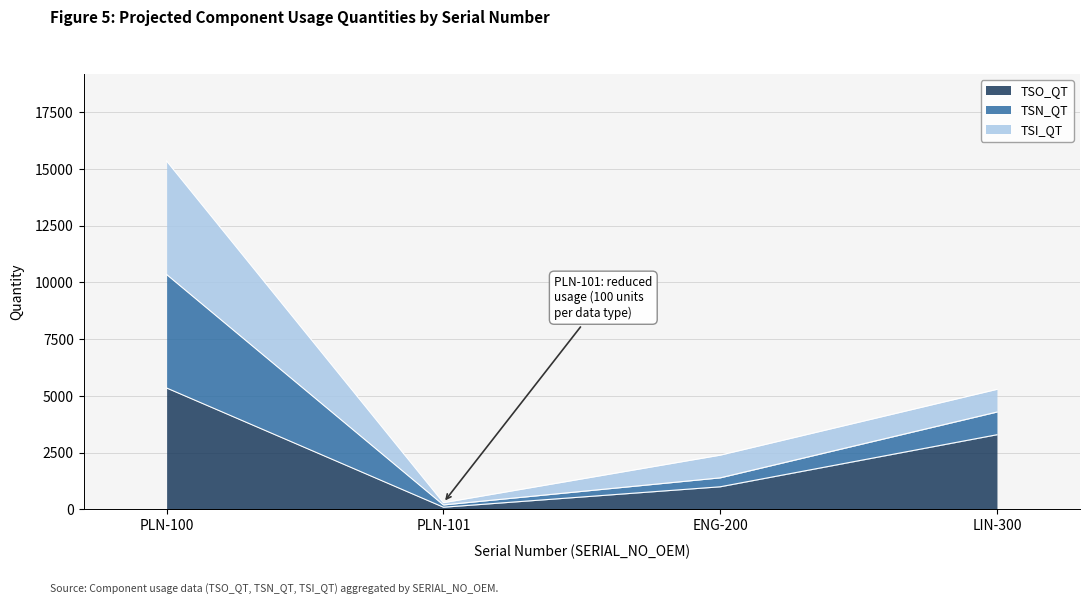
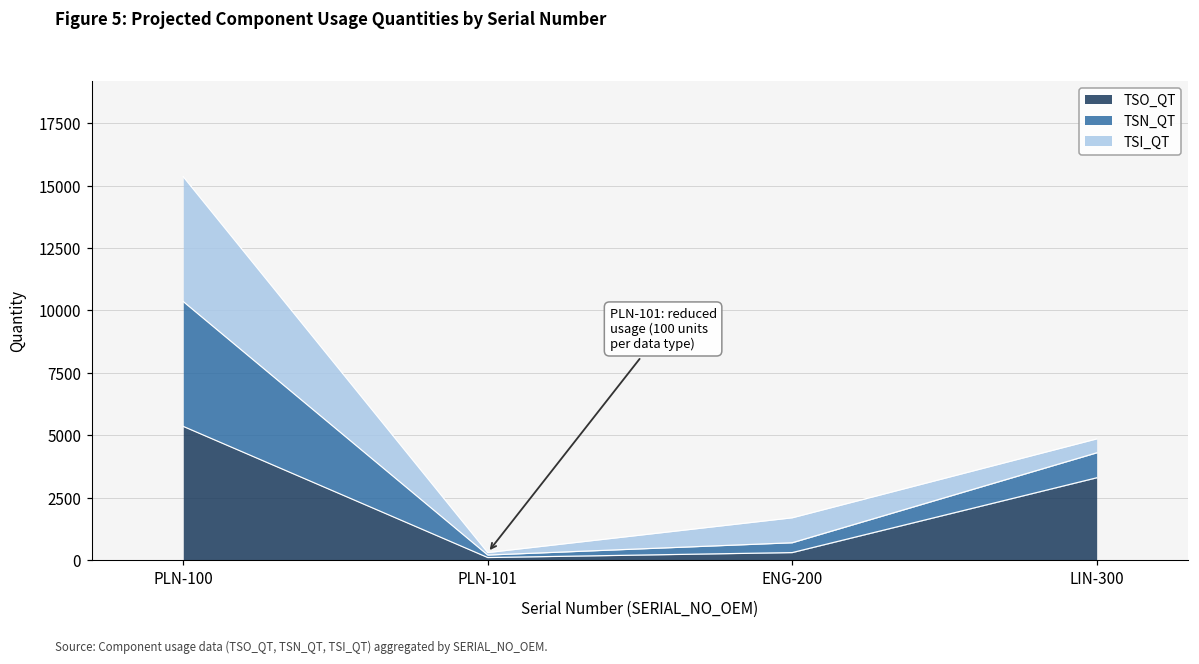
  {
    "TSO_QT": {
      "PLN-100": 5400,
-     "ENG-200": 1000,
+     "ENG-200": 300,
      "LIN-300": 3300
    },
    "TSN_QT": {
      "PLN-100": 5000,
      "ENG-200": 400,
      "LIN-300": 1000
    },
    "TSI_QT": {
      "PLN-100": 5000,
      "ENG-200": 1000,
-     "LIN-300": 1000
+     "LIN-300": 600
    }
  }
